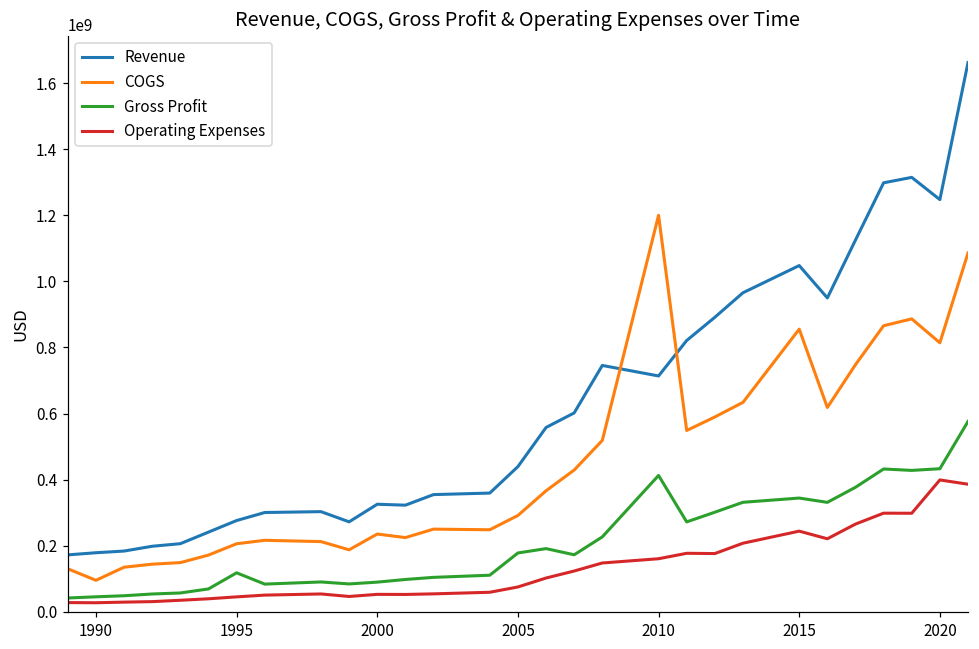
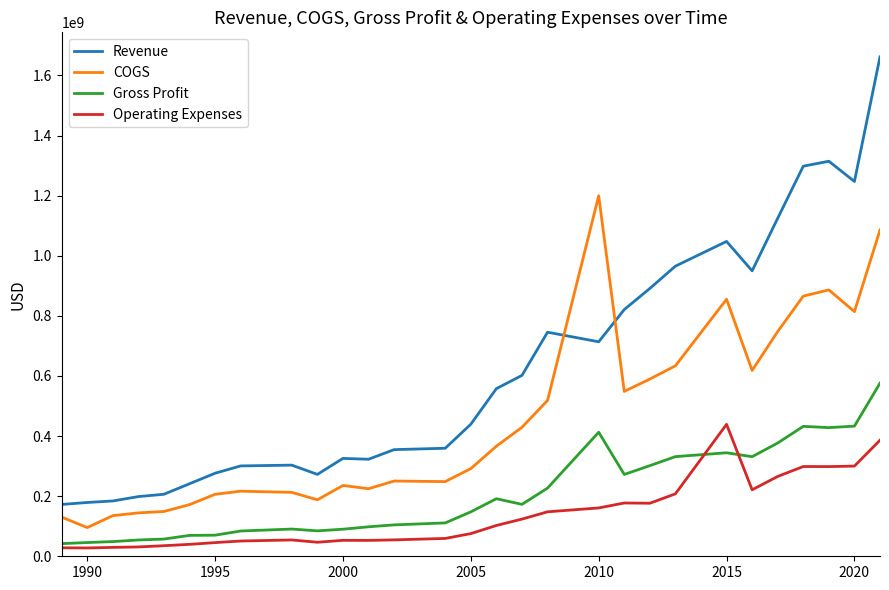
  {
    "Revenue": {
      "1990": 180000000,
      "1995": 280000000,
      "2000": 330000000,
      "2005": 440000000,
      "2010": 710000000,
      "2015": 1050000000,
      "2020": 1250000000
    },
    "COGS": {
      "1990": 100000000,
      "1995": 210000000,
      "2000": 240000000,
      "2005": 290000000,
      "2010": 1200000000,
      "2015": 860000000,
      "2020": 810000000
    },
    "Gross Profit": {
      "1990": 50000000,
-     "1995": 120000000,
+     "1995": 70000000,
      "2000": 90000000,
-     "2005": 180000000,
+     "2005": 150000000,
      "2010": 410000000,
      "2015": 340000000,
      "2020": 430000000
    },
    "Operating Expenses": {
      "1990": 30000000,
      "1995": 50000000,
      "2000": 50000000,
      "2005": 80000000,
      "2010": 160000000,
-     "2015": 240000000,
-     "2020": 400000000
+     "2015": 440000000,
+     "2020": 300000000
    }
  }
